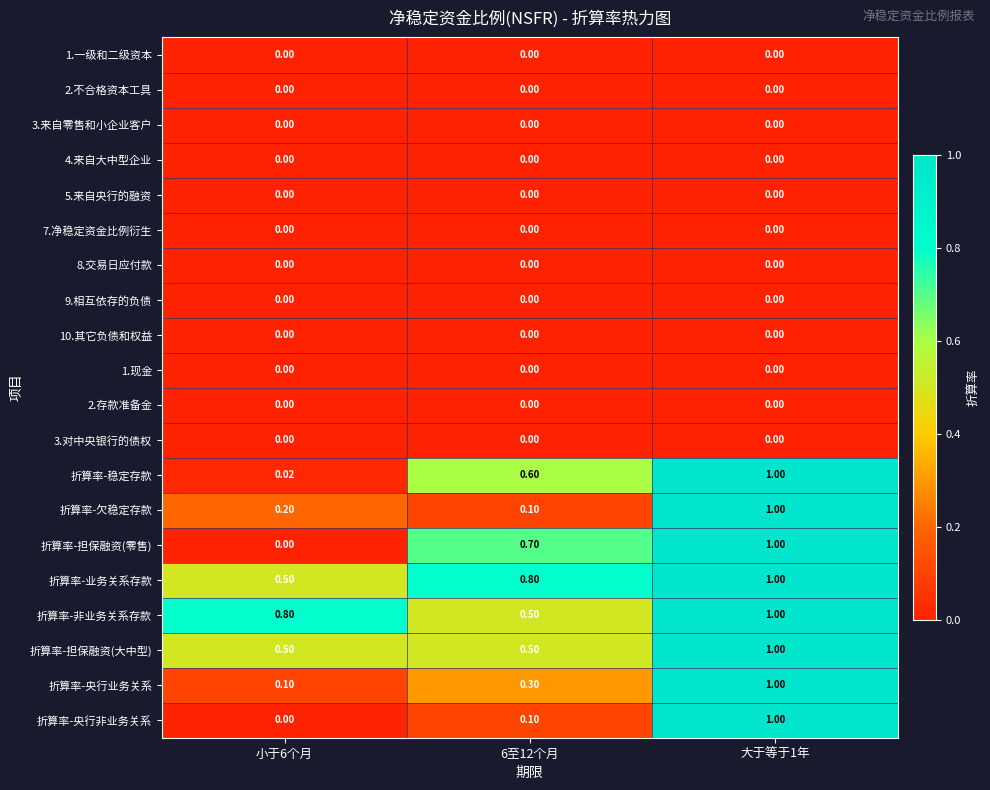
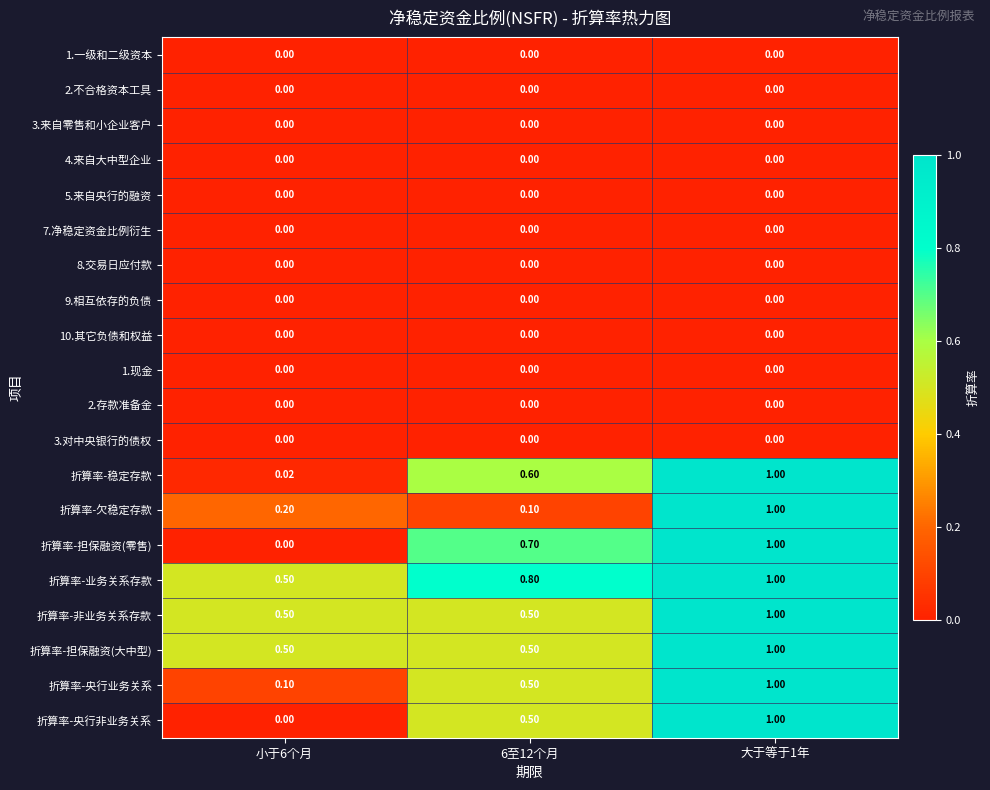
  {
    "1.一级和二级资本": {
      "小于6个月": 0.00,
      "6至12个月": 0.00,
      "大于等于1年": 0.00
    },
    "2.不合格资本工具": {
      "小于6个月": 0.00,
      "6至12个月": 0.00,
      "大于等于1年": 0.00
    },
    "3.来自零售和小企业客户": {
      "小于6个月": 0.00,
      "6至12个月": 0.00,
      "大于等于1年": 0.00
    },
    "4.来自大中型企业": {
      "小于6个月": 0.00,
      "6至12个月": 0.00,
      "大于等于1年": 0.00
    },
    "5.来自央行的融资": {
      "小于6个月": 0.00,
      "6至12个月": 0.00,
      "大于等于1年": 0.00
    },
    "7.净稳定资金比例衍生": {
      "小于6个月": 0.00,
      "6至12个月": 0.00,
      "大于等于1年": 0.00
    },
    "8.交易日应付款": {
      "小于6个月": 0.00,
      "6至12个月": 0.00,
      "大于等于1年": 0.00
    },
    "9.相互依存的负债": {
      "小于6个月": 0.00,
      "6至12个月": 0.00,
      "大于等于1年": 0.00
    },
    "10.其它负债和权益": {
      "小于6个月": 0.00,
      "6至12个月": 0.00,
      "大于等于1年": 0.00
    },
    "1.现金": {
      "小于6个月": 0.00,
      "6至12个月": 0.00,
      "大于等于1年": 0.00
    },
    "2.存款准备金": {
      "小于6个月": 0.00,
      "6至12个月": 0.00,
      "大于等于1年": 0.00
    },
    "3.对中央银行的债权": {
      "小于6个月": 0.00,
      "6至12个月": 0.00,
      "大于等于1年": 0.00
    },
    "折算率-稳定存款": {
      "小于6个月": 0.02,
      "6至12个月": 0.60,
      "大于等于1年": 1.00
    },
    "折算率-欠稳定存款": {
      "小于6个月": 0.20,
      "6至12个月": 0.10,
      "大于等于1年": 1.00
    },
    "折算率-担保融资(零售)": {
      "小于6个月": 0.00,
      "6至12个月": 0.70,
      "大于等于1年": 1.00
    },
    "折算率-业务关系存款": {
      "小于6个月": 0.50,
      "6至12个月": 0.80,
      "大于等于1年": 1.00
    },
    "折算率-非业务关系存款": {
-     "小于6个月": 0.80,
+     "小于6个月": 0.50,
      "6至12个月": 0.50,
      "大于等于1年": 1.00
    },
    "折算率-担保融资(大中型)": {
      "小于6个月": 0.50,
      "6至12个月": 0.50,
      "大于等于1年": 1.00
    },
    "折算率-央行业务关系": {
      "小于6个月": 0.10,
-     "6至12个月": 0.30,
+     "6至12个月": 0.50,
      "大于等于1年": 1.00
    },
    "折算率-央行非业务关系": {
      "小于6个月": 0.00,
-     "6至12个月": 0.10,
+     "6至12个月": 0.50,
      "大于等于1年": 1.00
    }
  }
